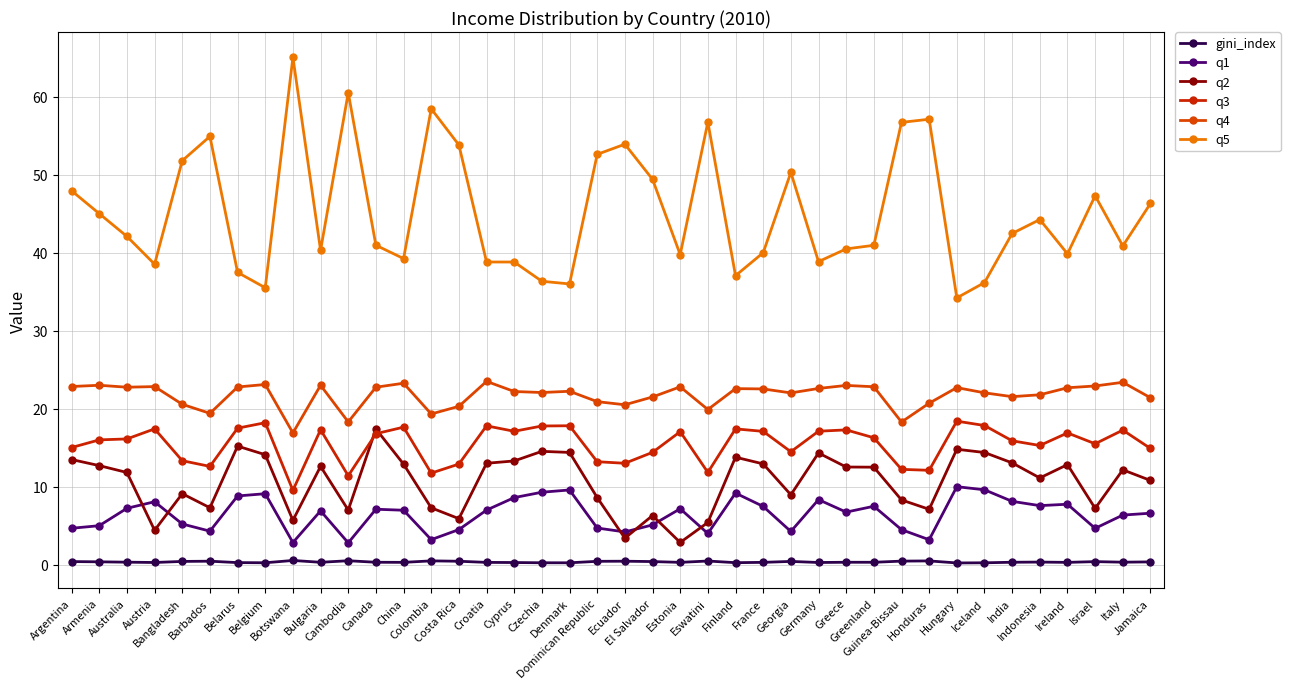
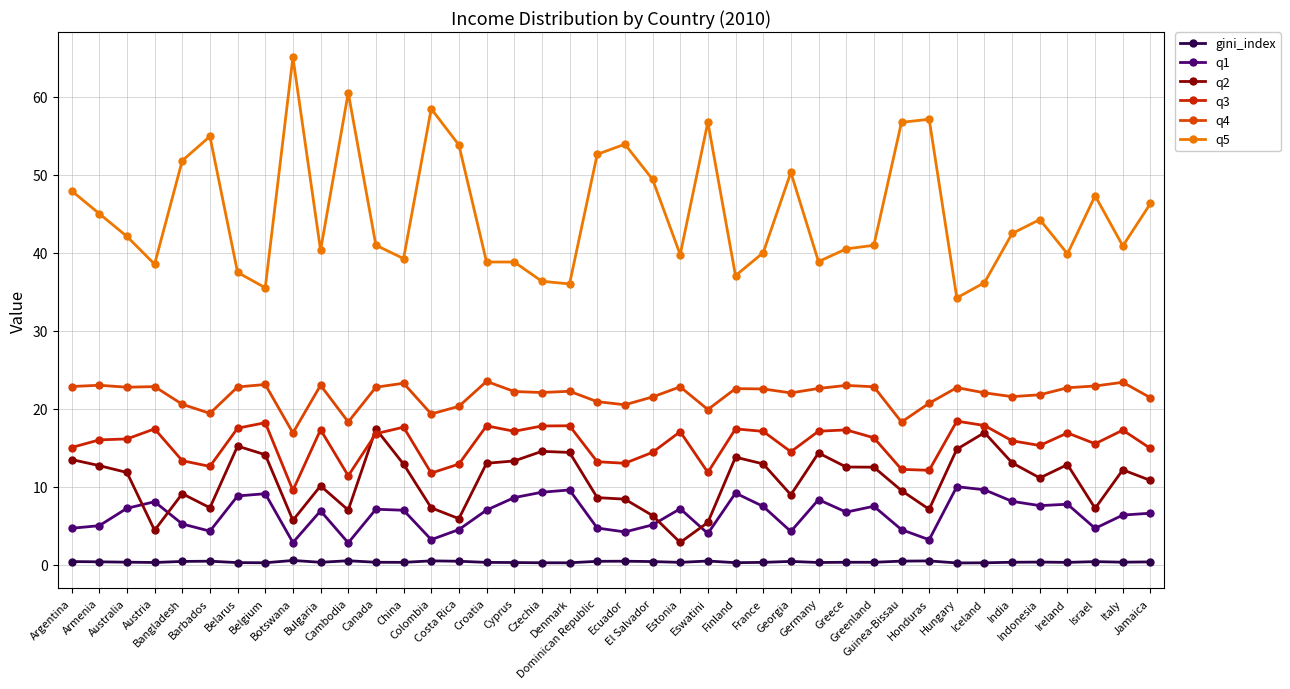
  {
    "q2": {
      "Argentina": 13,
      "Armenia": 13,
      "Australia": 12,
      "Austria": 4,
      "Bangladesh": 9,
      "Barbados": 7,
      "Belarus": 15,
      "Belgium": 14,
      "Botswana": 6,
-     "Bulgaria": 13,
+     "Bulgaria": 10,
      "Cambodia": 7,
      "Canada": 17,
      "China": 13,
      "Colombia": 7,
      "Costa Rica": 6,
      "Croatia": 13,
      "Cyprus": 13,
      "Czechia": 15,
      "Denmark": 14,
      "Dominican Republic": 9,
-     "Ecuador": 3,
+     "Ecuador": 8,
      "El Salvador": 6,
      "Estonia": 3,
      "Eswatini": 5,
      "Finland": 14,
      "France": 13,
      "Georgia": 9,
      "Germany": 14,
      "Greece": 13,
      "Greenland": 13,
-     "Guinea-Bissau": 8,
+     "Guinea-Bissau": 10,
      "Honduras": 7,
      "Hungary": 15,
-     "Iceland": 14,
+     "Iceland": 17,
      "India": 13,
      "Indonesia": 11,
      "Ireland": 13,
      "Israel": 7,
      "Italy": 12,
      "Jamaica": 11
    }
  }
